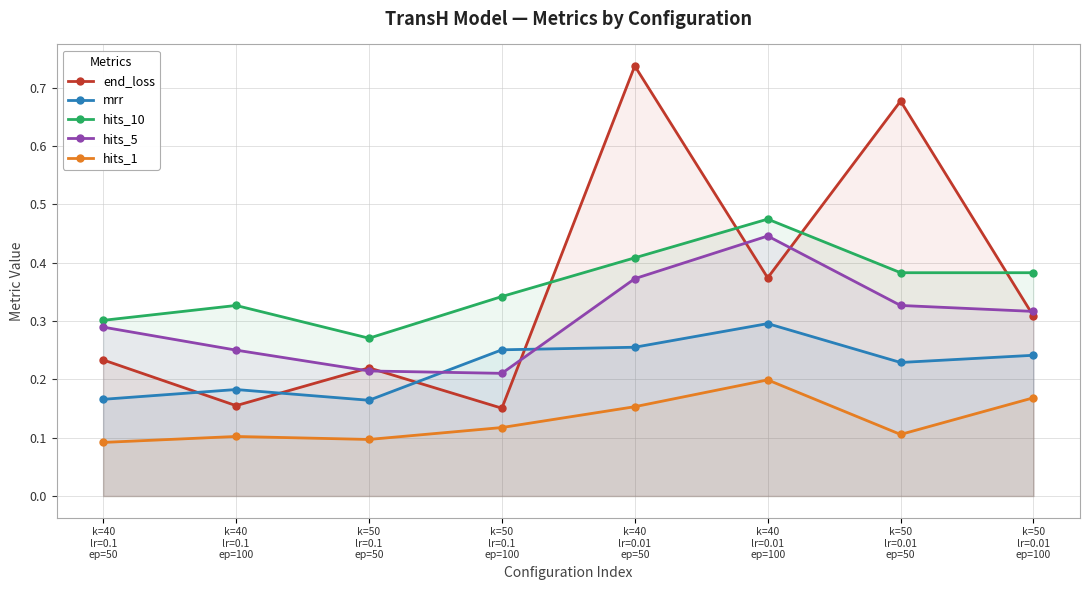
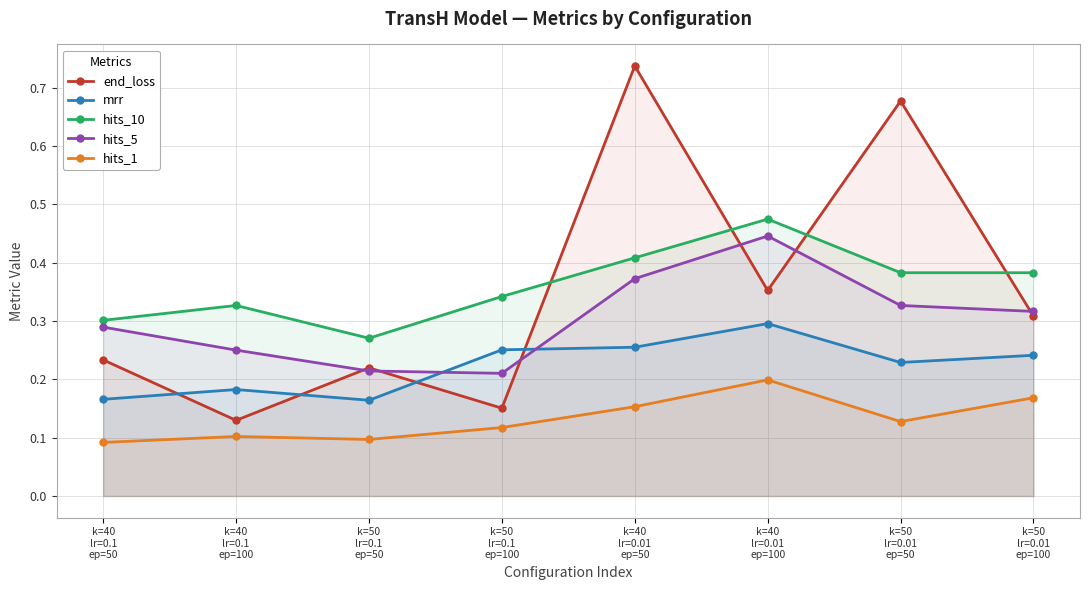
  {
    "end_loss": {
      "k=40 lr=0.1 ep=50": 0.23,
-     "k=40 lr=0.1 ep=100": 0.15,
+     "k=40 lr=0.1 ep=100": 0.13,
      "k=50 lr=0.1 ep=50": 0.22,
      "k=50 lr=0.1 ep=100": 0.15,
      "k=40 lr=0.01 ep=50": 0.74,
-     "k=40 lr=0.01 ep=100": 0.37,
+     "k=40 lr=0.01 ep=100": 0.35,
      "k=50 lr=0.01 ep=50": 0.68,
      "k=50 lr=0.01 ep=100": 0.31
    },
    "mrr": {
      "k=40 lr=0.1 ep=50": 0.17,
      "k=40 lr=0.1 ep=100": 0.18,
      "k=50 lr=0.1 ep=50": 0.16,
      "k=50 lr=0.1 ep=100": 0.25,
      "k=40 lr=0.01 ep=50": 0.25,
      "k=40 lr=0.01 ep=100": 0.30,
      "k=50 lr=0.01 ep=50": 0.23,
      "k=50 lr=0.01 ep=100": 0.24
    },
    "hits_10": {
      "k=40 lr=0.1 ep=50": 0.30,
      "k=40 lr=0.1 ep=100": 0.33,
      "k=50 lr=0.1 ep=50": 0.27,
      "k=50 lr=0.1 ep=100": 0.34,
      "k=40 lr=0.01 ep=50": 0.41,
      "k=40 lr=0.01 ep=100": 0.47,
      "k=50 lr=0.01 ep=50": 0.38,
      "k=50 lr=0.01 ep=100": 0.38
    },
    "hits_5": {
      "k=40 lr=0.1 ep=50": 0.29,
      "k=40 lr=0.1 ep=100": 0.25,
      "k=50 lr=0.1 ep=50": 0.21,
      "k=50 lr=0.1 ep=100": 0.21,
      "k=40 lr=0.01 ep=50": 0.37,
      "k=40 lr=0.01 ep=100": 0.45,
      "k=50 lr=0.01 ep=50": 0.33,
      "k=50 lr=0.01 ep=100": 0.32
    },
    "hits_1": {
      "k=40 lr=0.1 ep=50": 0.09,
      "k=40 lr=0.1 ep=100": 0.10,
      "k=50 lr=0.1 ep=50": 0.10,
      "k=50 lr=0.1 ep=100": 0.12,
      "k=40 lr=0.01 ep=50": 0.15,
      "k=40 lr=0.01 ep=100": 0.20,
-     "k=50 lr=0.01 ep=50": 0.11,
+     "k=50 lr=0.01 ep=50": 0.13,
      "k=50 lr=0.01 ep=100": 0.17
    }
  }
